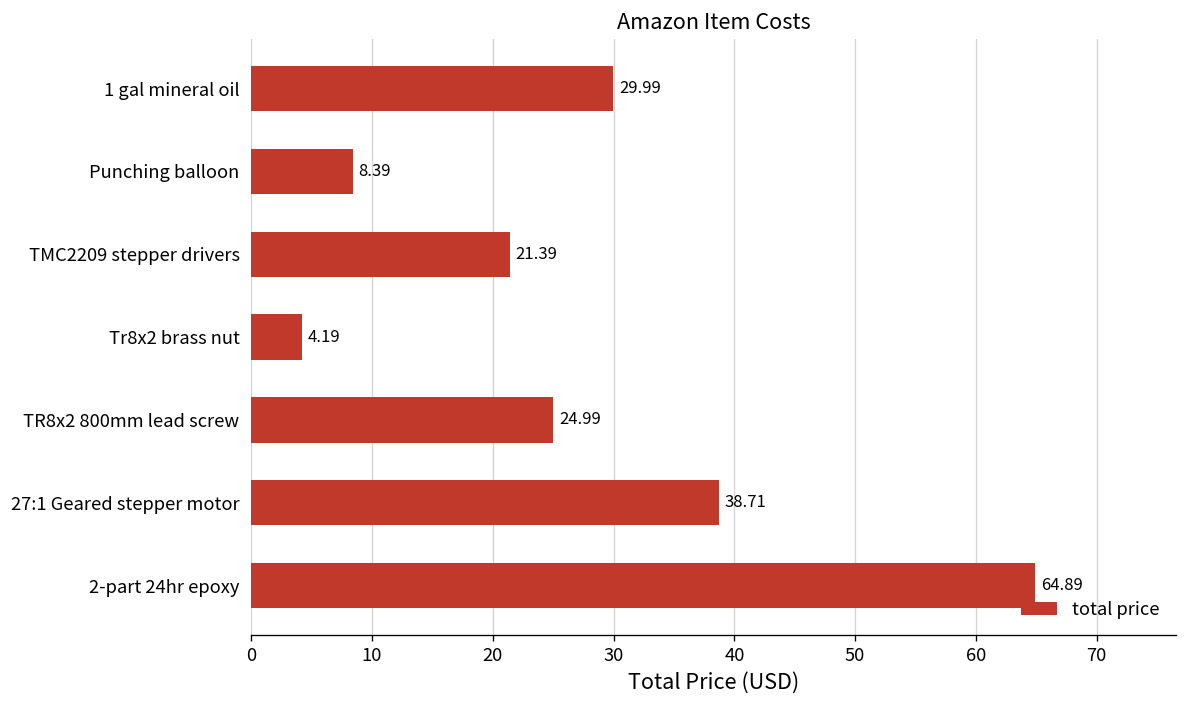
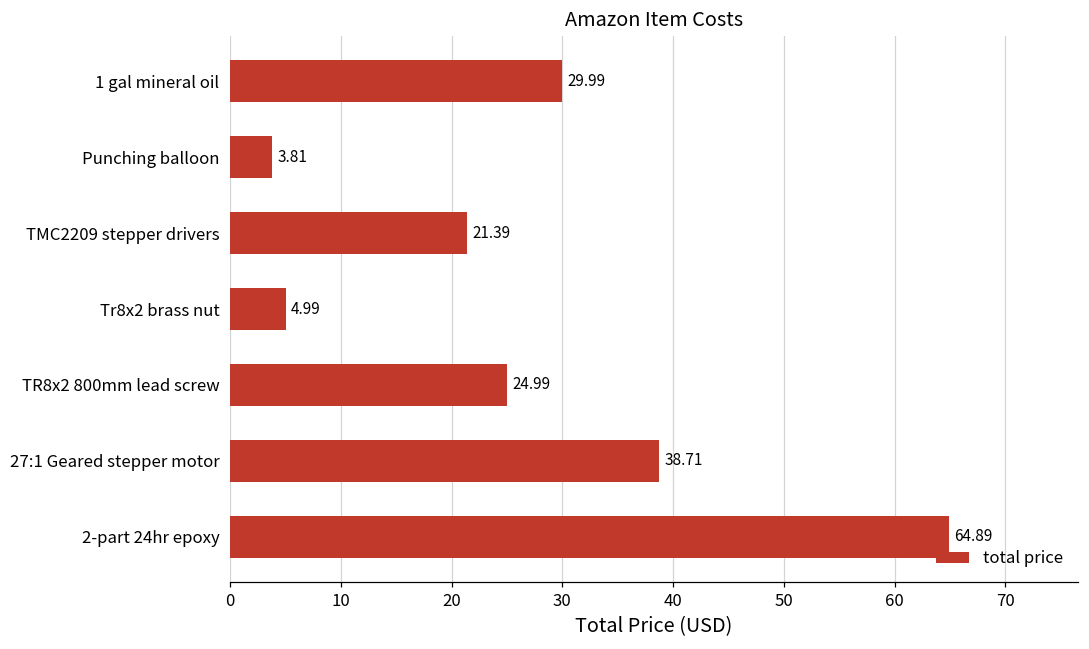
  {
    "1 gal mineral oil": 29.99,
-   "Punching balloon": 8.39,
+   "Punching balloon": 3.81,
    "TMC2209 stepper drivers": 21.39,
-   "Tr8x2 brass nut": 4.19,
+   "Tr8x2 brass nut": 4.99,
    "TR8x2 800mm lead screw": 24.99,
    "27:1 Geared stepper motor": 38.71,
    "2-part 24hr epoxy": 64.89
  }
